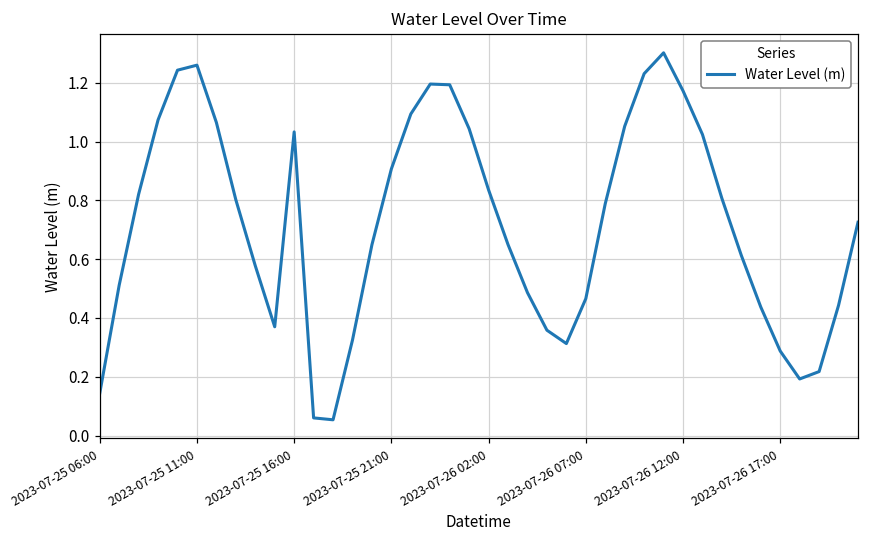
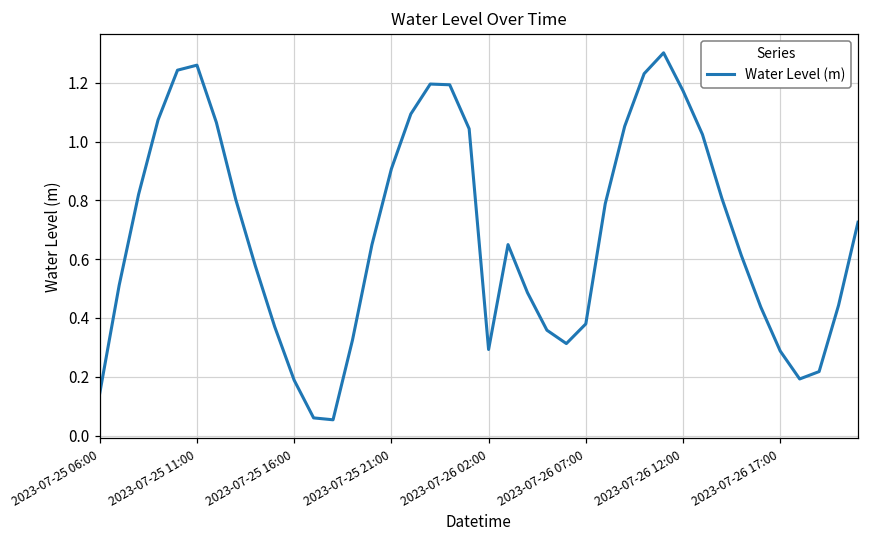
  {
    "2023-07-25 06:00": 0.14,
    "2023-07-25 11:00": 1.26,
-   "2023-07-25 16:00": 1.03,
+   "2023-07-25 16:00": 0.19,
    "2023-07-25 21:00": 0.91,
-   "2023-07-26 02:00": 0.84,
-   "2023-07-26 07:00": 0.47,
+   "2023-07-26 02:00": 0.29,
+   "2023-07-26 07:00": 0.38,
    "2023-07-26 12:00": 1.17,
    "2023-07-26 17:00": 0.29
  }
